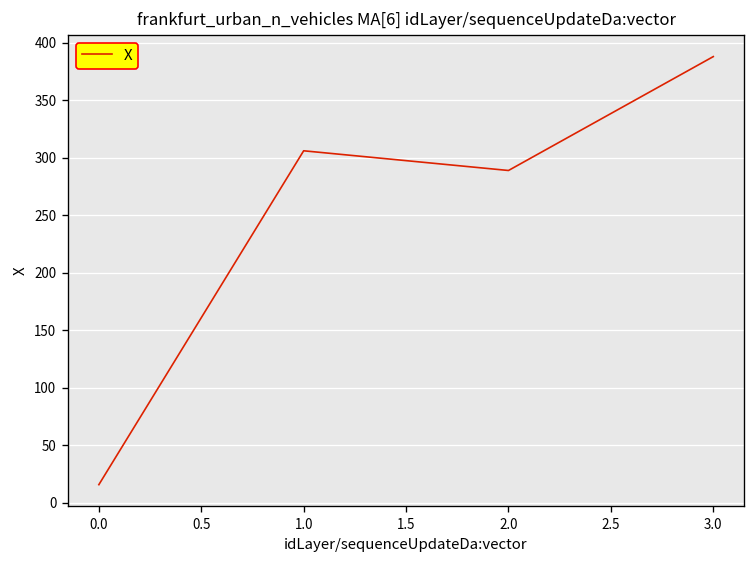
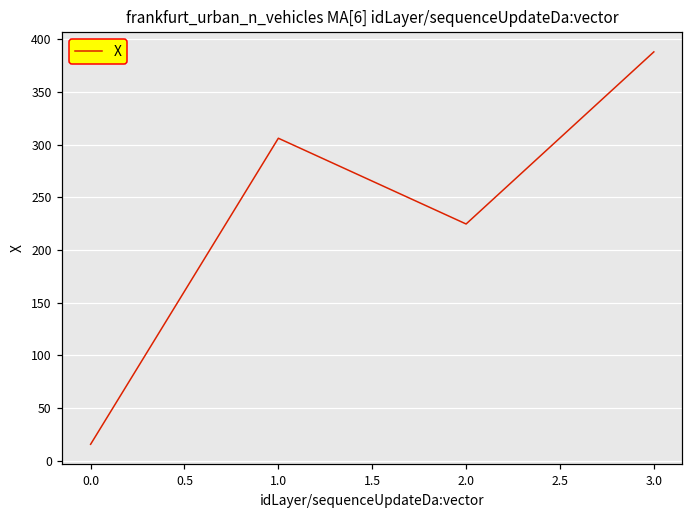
  {
    "0.0": 20,
    "1.0": 310,
-   "2.0": 290,
+   "2.0": 220,
    "3.0": 390
  }
